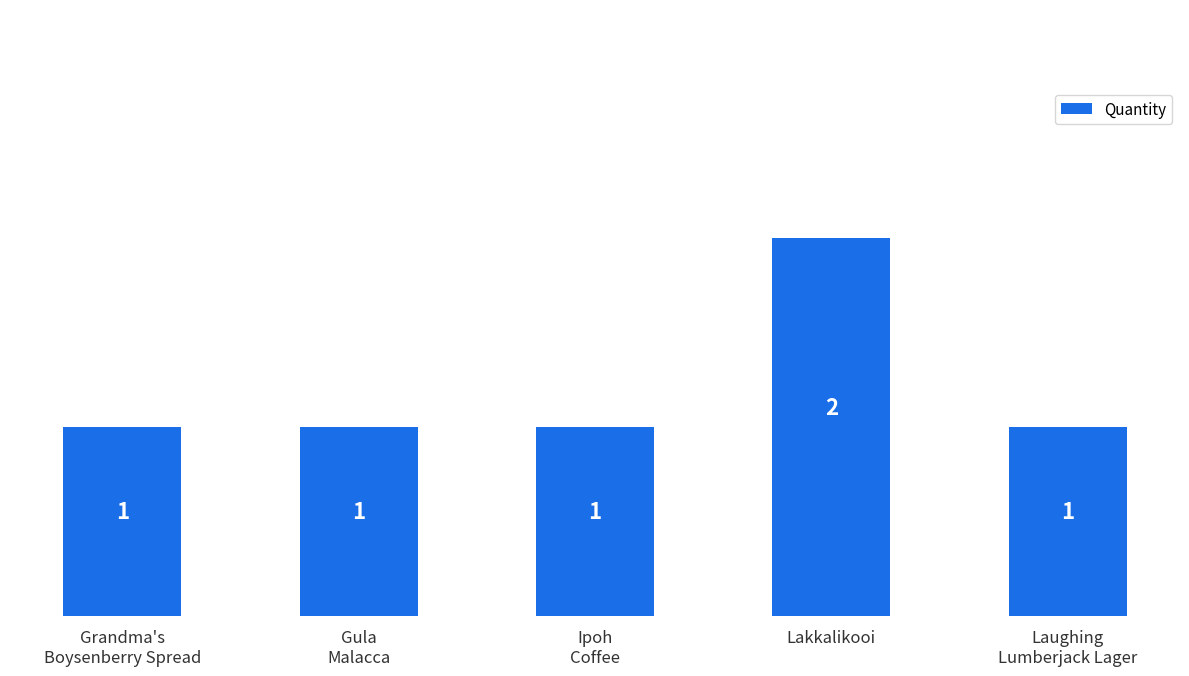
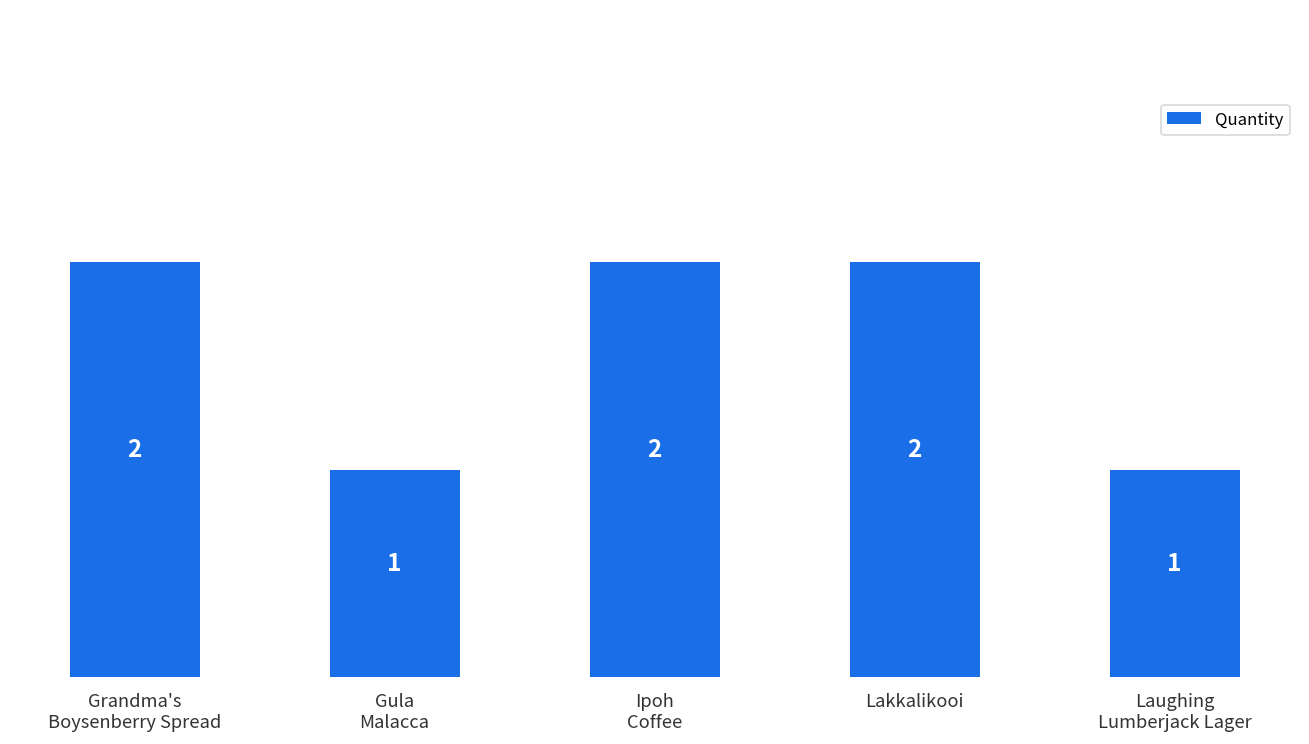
  {
-   "Grandma's Boysenberry Spread": 1,
+   "Grandma's Boysenberry Spread": 2,
    "Gula Malacca": 1,
-   "Ipoh Coffee": 1,
+   "Ipoh Coffee": 2,
    "Lakkalikooi": 2,
    "Laughing Lumberjack Lager": 1
  }
